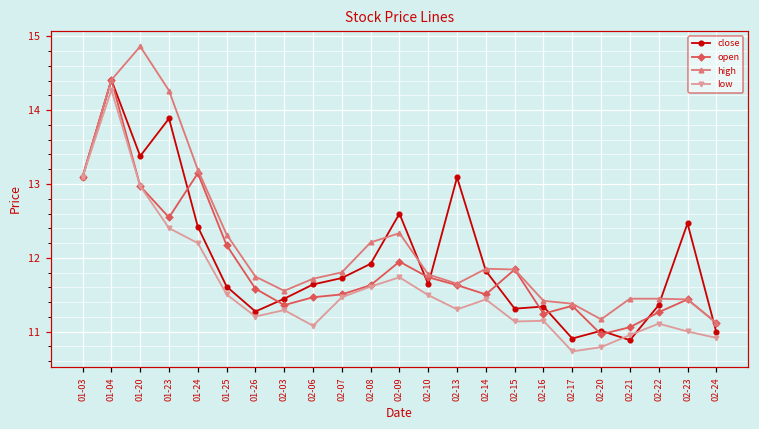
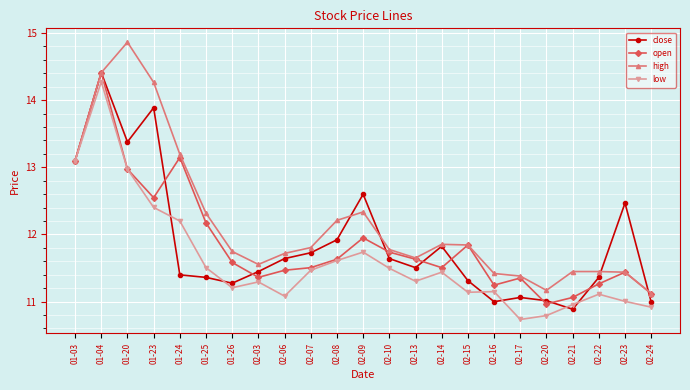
  {
    "close": {
      "01-20": 13.4,
      "01-23": 13.9,
-     "01-24": 12.4,
-     "01-25": 11.6,
+     "01-24": 11.4,
+     "01-25": 11.4,
      "01-26": 11.3,
      "02-03": 11.4,
      "02-06": 11.6,
      "02-07": 11.7,
      "02-08": 11.9,
      "02-09": 12.6,
      "02-10": 11.6,
-     "02-13": 13.1,
+     "02-13": 11.5,
      "02-15": 11.3,
-     "02-16": 11.3,
-     "02-17": 10.9,
+     "02-16": 11.0,
+     "02-17": 11.1,
      "02-20": 11.0,
      "02-21": 10.9,
      "02-22": 11.4,
      "02-23": 12.5,
      "02-24": 11.0
    }
  }
